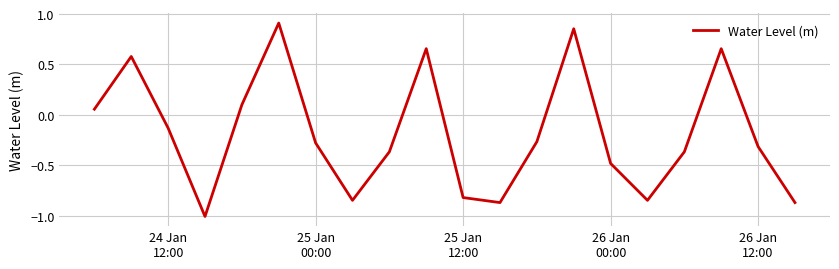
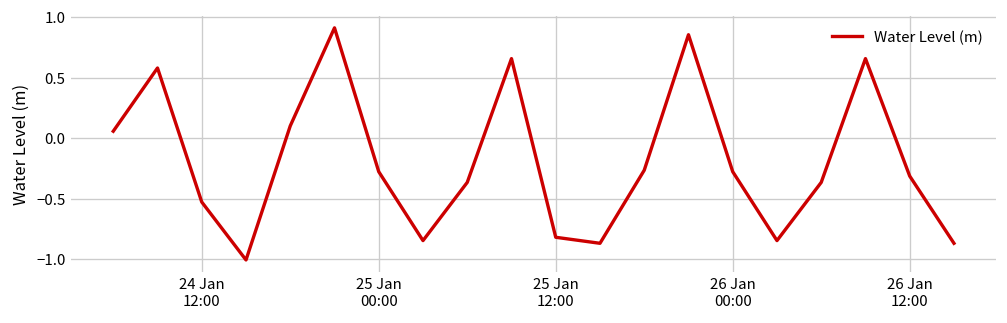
  {
-   "24 Jan 12:00": -0.13,
+   "24 Jan 12:00": -0.53,
    "25 Jan 00:00": -0.28,
    "25 Jan 12:00": -0.82,
-   "26 Jan 00:00": -0.48,
+   "26 Jan 00:00": -0.28,
    "26 Jan 12:00": -0.31
  }
